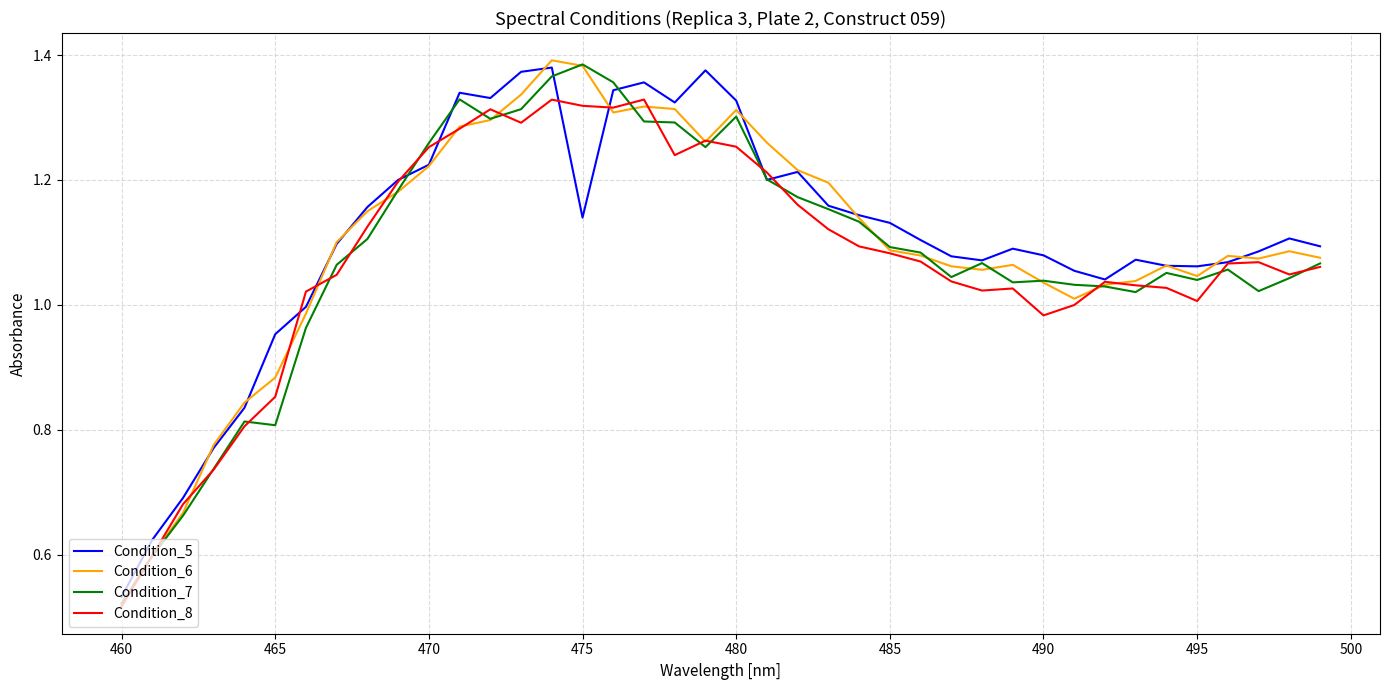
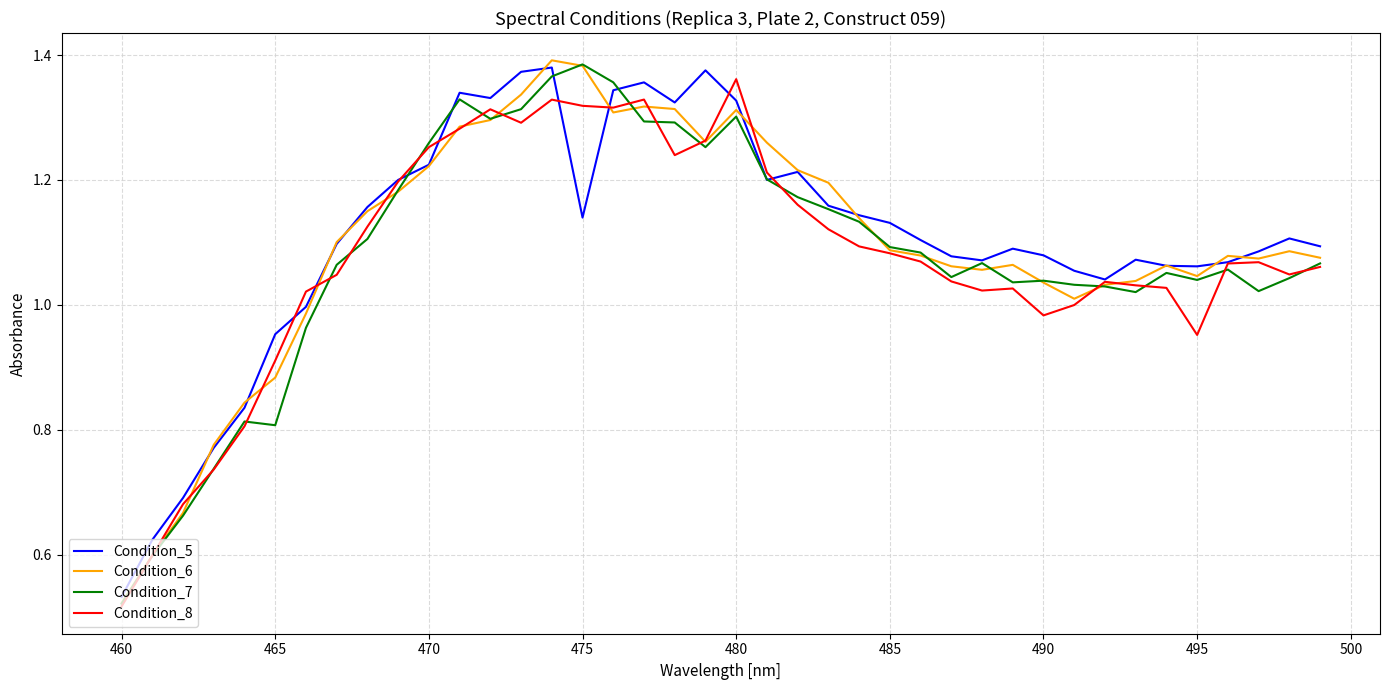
  {
    "Condition_5": {
      "465": 0.95,
      "475": 1.14,
      "480": 1.33,
      "485": 1.13,
      "490": 1.08,
      "495": 1.06
    },
    "Condition_6": {
      "465": 0.88,
      "480": 1.31,
      "485": 1.09,
      "495": 1.05
    },
    "Condition_7": {
      "465": 0.81,
      "470": 1.26,
      "480": 1.30,
      "485": 1.09,
      "495": 1.04
    },
    "Condition_8": {
-     "465": 0.85,
+     "465": 0.91,
      "470": 1.25,
      "475": 1.32,
-     "480": 1.25,
+     "480": 1.36,
      "485": 1.08,
      "490": 0.98,
-     "495": 1.01
+     "495": 0.95
    }
  }
